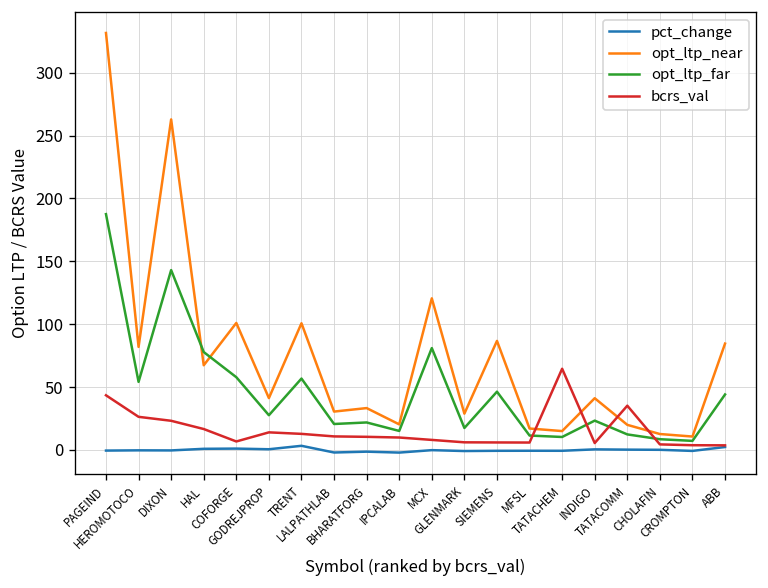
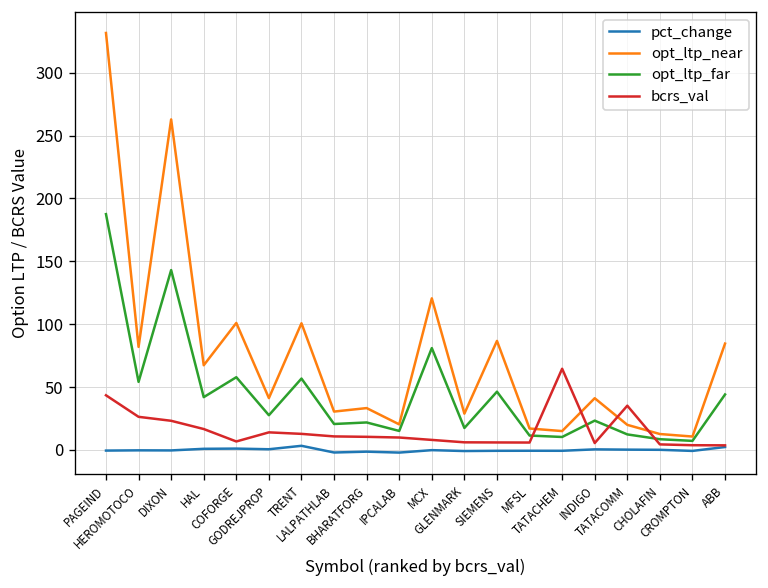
  {
    "pct_change": {
      "PAGEIND": -1,
      "HEROMOTOCO": 0,
      "DIXON": 0,
      "HAL": 1,
      "COFORGE": 1,
      "GODREJPROP": 1,
      "TRENT": 3,
      "LALPATHLAB": -2,
      "BHARATFORG": -1,
      "IPCALAB": -2,
      "MCX": 0,
      "GLENMARK": -1,
      "SIEMENS": -1,
      "MFSL": -1,
      "TATACHEM": -1,
      "INDIGO": 0,
      "TATACOMM": 0,
      "CHOLAFIN": 0,
      "CROMPTON": -1
    },
    "opt_ltp_near": {
      "PAGEIND": 332,
      "HEROMOTOCO": 82,
      "DIXON": 263,
      "HAL": 67,
      "COFORGE": 101,
      "GODREJPROP": 41,
      "TRENT": 101,
      "LALPATHLAB": 30,
      "BHARATFORG": 33,
      "IPCALAB": 20,
      "MCX": 121,
      "GLENMARK": 29,
      "SIEMENS": 87,
      "MFSL": 17,
      "TATACHEM": 15,
      "INDIGO": 41,
      "TATACOMM": 20,
      "CHOLAFIN": 13,
      "CROMPTON": 11,
      "ABB": 85
    },
    "opt_ltp_far": {
      "PAGEIND": 187,
      "HEROMOTOCO": 54,
      "DIXON": 143,
-     "HAL": 78,
+     "HAL": 42,
      "COFORGE": 58,
      "GODREJPROP": 28,
      "TRENT": 57,
      "LALPATHLAB": 21,
      "BHARATFORG": 22,
      "IPCALAB": 15,
      "MCX": 81,
      "GLENMARK": 17,
      "SIEMENS": 46,
      "MFSL": 11,
      "TATACHEM": 10,
      "INDIGO": 23,
      "TATACOMM": 12,
      "CHOLAFIN": 9,
      "CROMPTON": 7,
      "ABB": 44
    },
    "bcrs_val": {
      "PAGEIND": 43,
      "HEROMOTOCO": 26,
      "DIXON": 23,
      "HAL": 17,
      "COFORGE": 7,
      "GODREJPROP": 14,
      "TRENT": 13,
      "LALPATHLAB": 11,
      "BHARATFORG": 10,
      "IPCALAB": 10,
      "MCX": 8,
      "GLENMARK": 6,
      "SIEMENS": 6,
      "MFSL": 6,
      "TATACHEM": 65,
      "INDIGO": 5,
      "TATACOMM": 35,
      "CHOLAFIN": 4,
      "CROMPTON": 4
    }
  }
